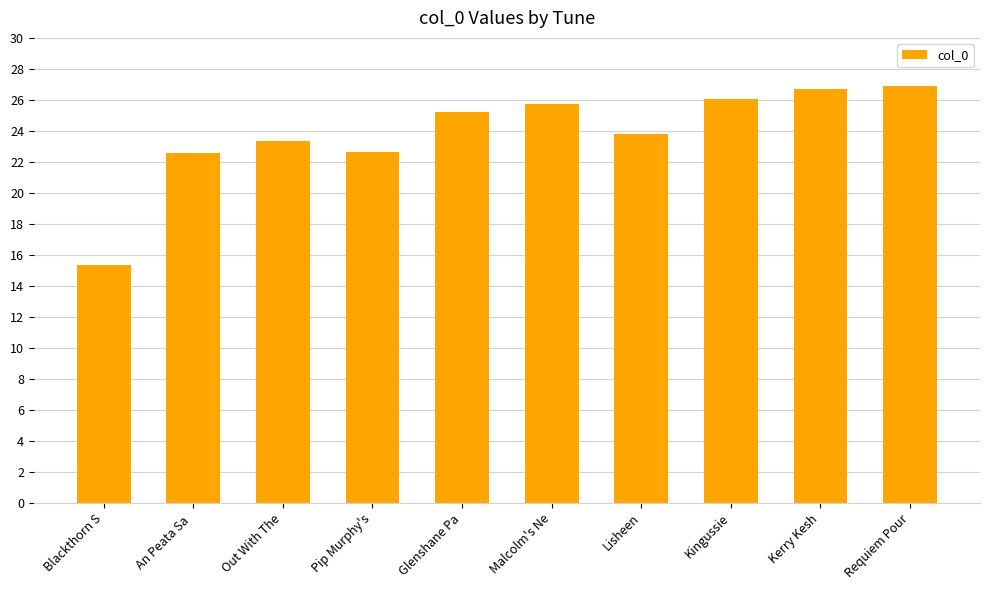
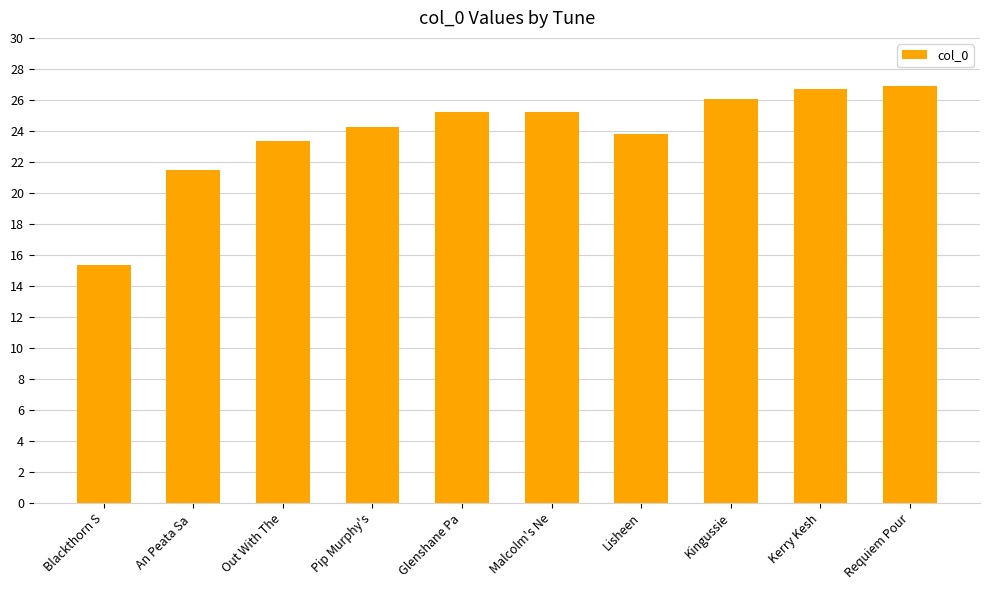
  {
    "Blackthorn S": 15.4,
-   "An Peata Sa": 22.6,
+   "An Peata Sa": 21.5,
    "Out With The": 23.3,
-   "Pip Murphy's": 22.6,
+   "Pip Murphy's": 24.3,
    "Glenshane Pa": 25.2,
-   "Malcolm's Ne": 25.7,
+   "Malcolm's Ne": 25.2,
    "Lisheen": 23.8,
    "Kingussie": 26.1,
    "Kerry Kesh": 26.7,
    "Requiem Pour": 26.9
  }
